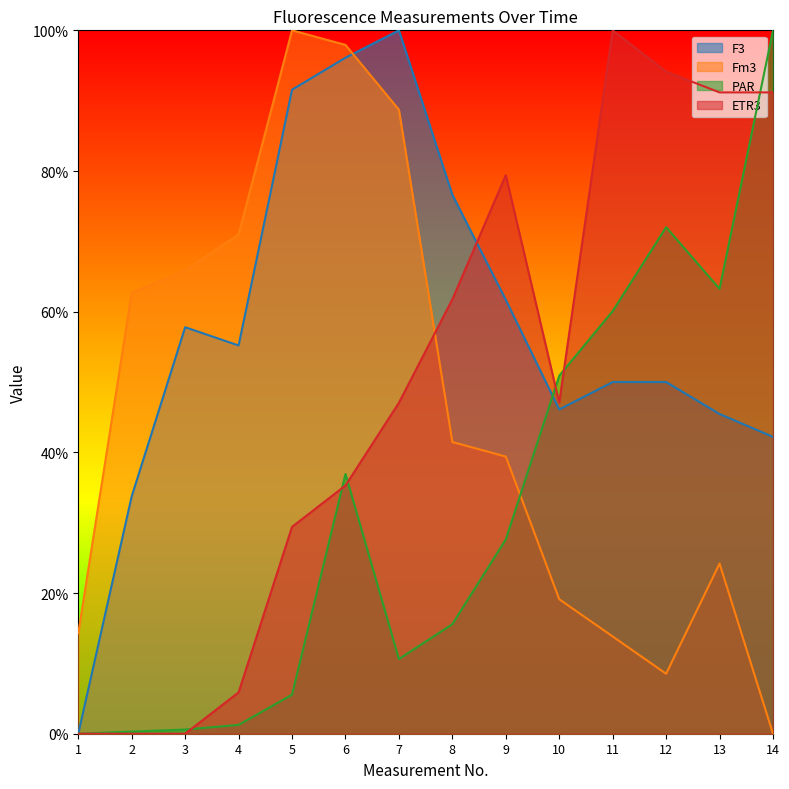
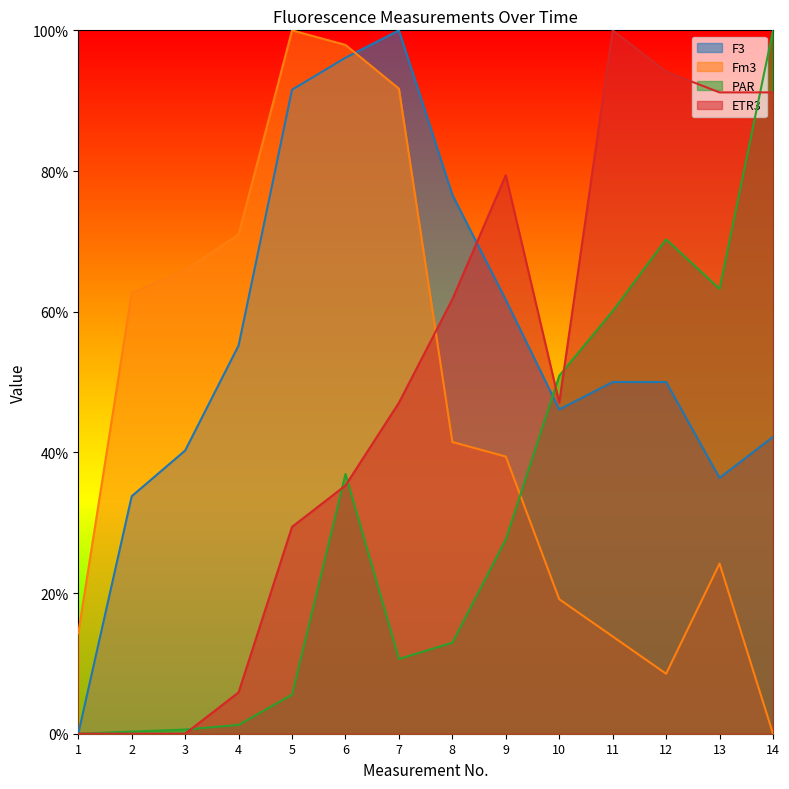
  {
    "F3": {
      "2": "34%",
-     "3": "58%",
+     "3": "40%",
      "4": "55%",
      "5": "92%",
      "6": "96%",
      "7": "100%",
      "8": "77%",
      "9": "62%",
      "10": "46%",
      "11": "50%",
      "12": "50%",
-     "13": "45%",
+     "13": "36%",
      "14": "42%"
    },
    "Fm3": {
      "1": "14%",
      "2": "63%",
      "3": "66%",
      "4": "71%",
      "5": "100%",
      "6": "98%",
-     "7": "89%",
+     "7": "92%",
      "8": "41%",
      "9": "39%",
      "10": "19%",
      "11": "14%",
      "12": "9%",
      "13": "24%",
      "14": "0%"
    },
    "PAR": {
      "3": "1%",
      "4": "1%",
      "5": "6%",
      "6": "37%",
      "7": "11%",
-     "8": "16%",
+     "8": "13%",
      "9": "28%",
      "10": "51%",
      "11": "60%",
-     "12": "72%",
+     "12": "70%",
      "13": "63%",
      "14": "100%"
    },
    "ETR3": {
      "3": "0%",
      "4": "6%",
      "5": "29%",
      "6": "35%",
      "7": "47%",
      "8": "62%",
      "9": "79%",
      "10": "47%",
      "11": "100%",
      "12": "94%",
      "14": "91%"
    }
  }
